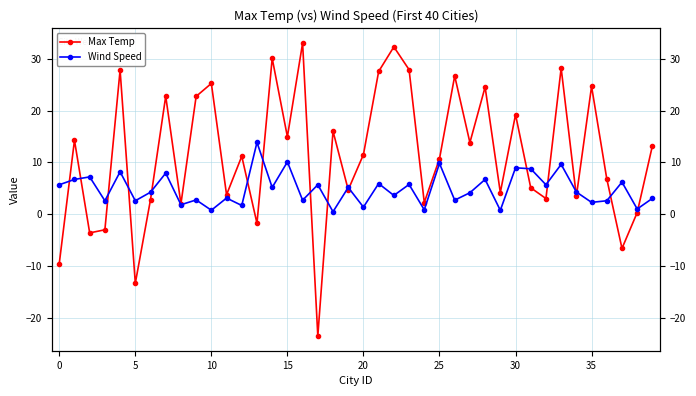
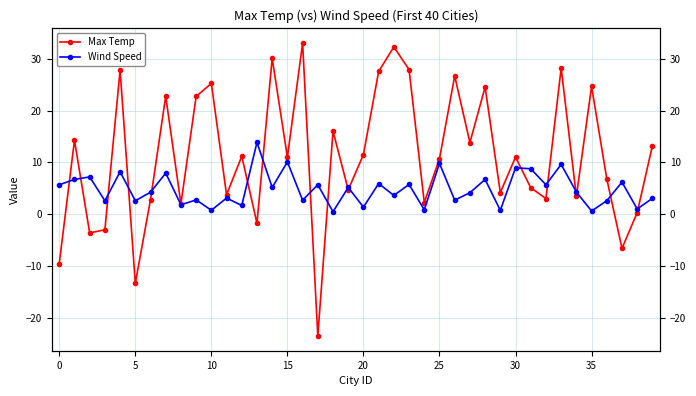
  {
    "Max Temp": {
      "0": -10,
      "5": -13,
      "10": 25,
-     "15": 15,
+     "15": 11,
      "20": 12,
      "25": 11,
-     "30": 19,
+     "30": 11,
      "35": 25
    },
    "Wind Speed": {
      "0": 6,
      "5": 3,
      "10": 1,
      "15": 10,
      "20": 1,
      "25": 10,
      "30": 9,
-     "35": 2
+     "35": 1
    }
  }
